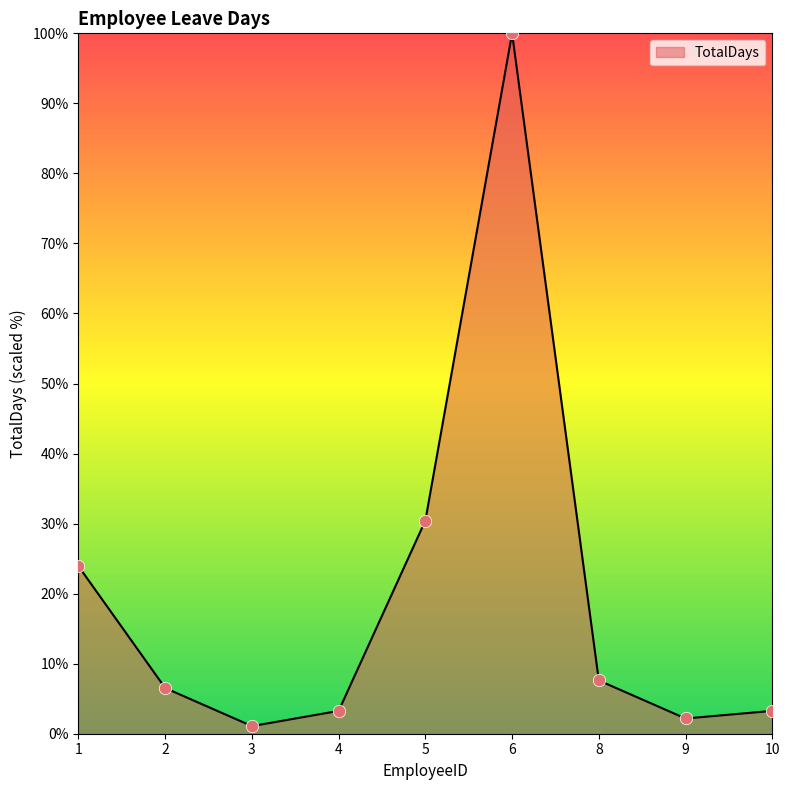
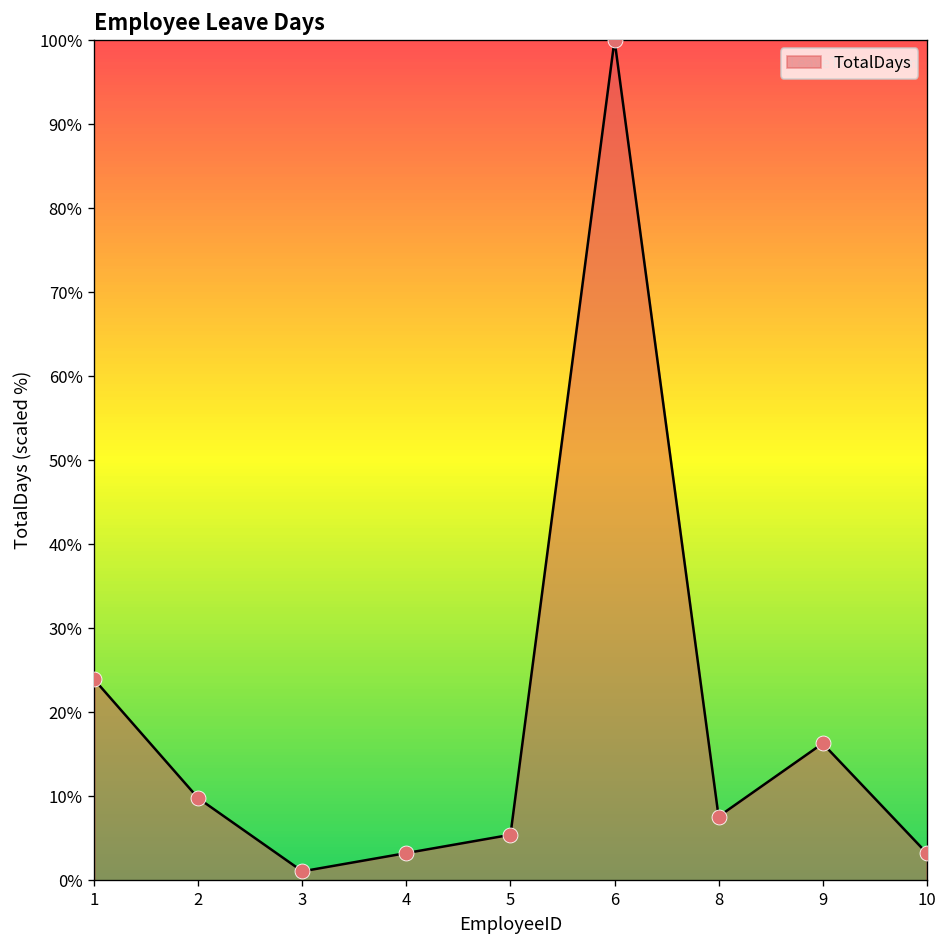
  {
    "1": "24%",
-   "2": "7%",
+   "2": "10%",
    "3": "1%",
    "4": "3%",
-   "5": "30%",
+   "5": "5%",
    "6": "100%",
    "8": "8%",
-   "9": "2%",
+   "9": "16%",
    "10": "3%"
  }
